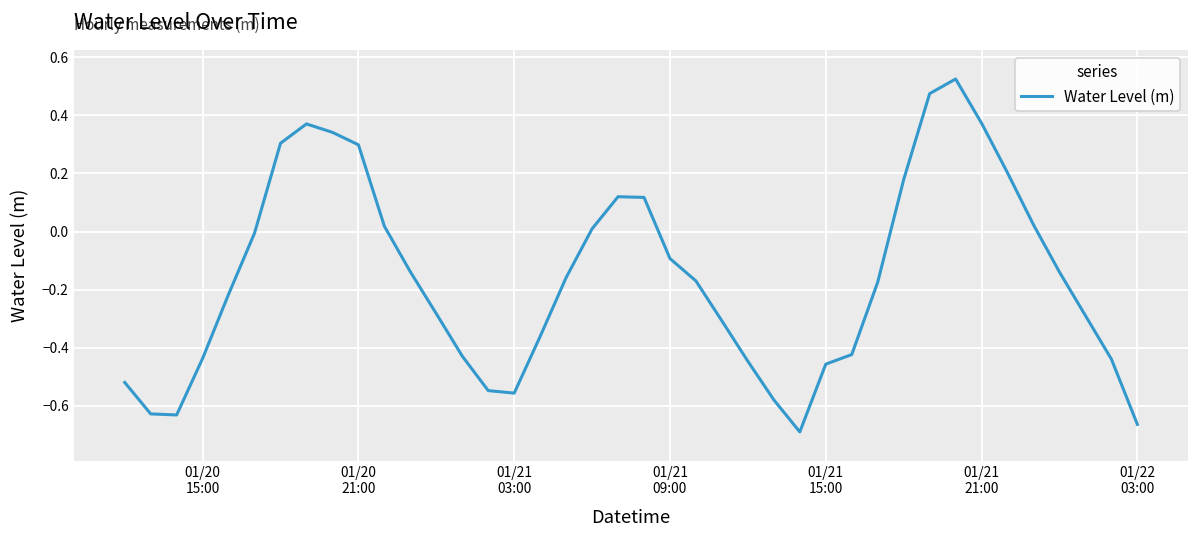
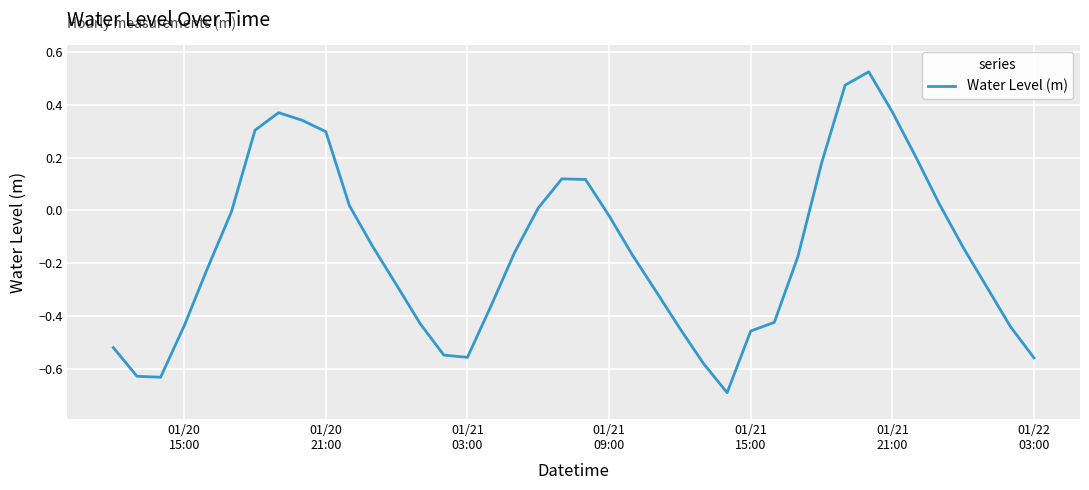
  {
    "01/20 15:00": -0.44,
    "01/20 21:00": 0.30,
    "01/21 03:00": -0.56,
-   "01/21 09:00": -0.09,
+   "01/21 09:00": -0.02,
    "01/21 15:00": -0.46,
    "01/21 21:00": 0.37,
-   "01/22 03:00": -0.66
+   "01/22 03:00": -0.56
  }
